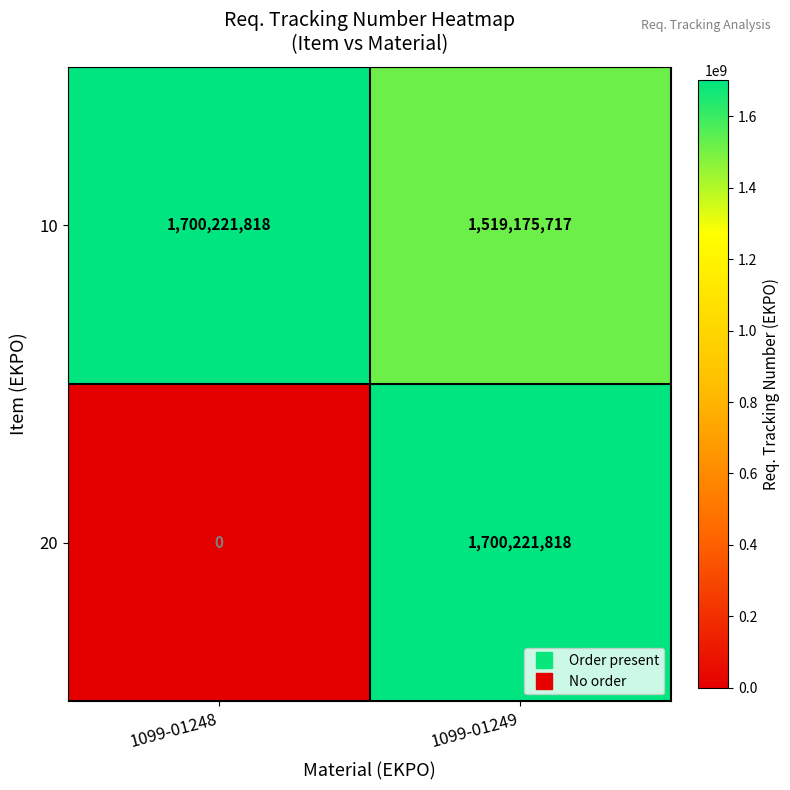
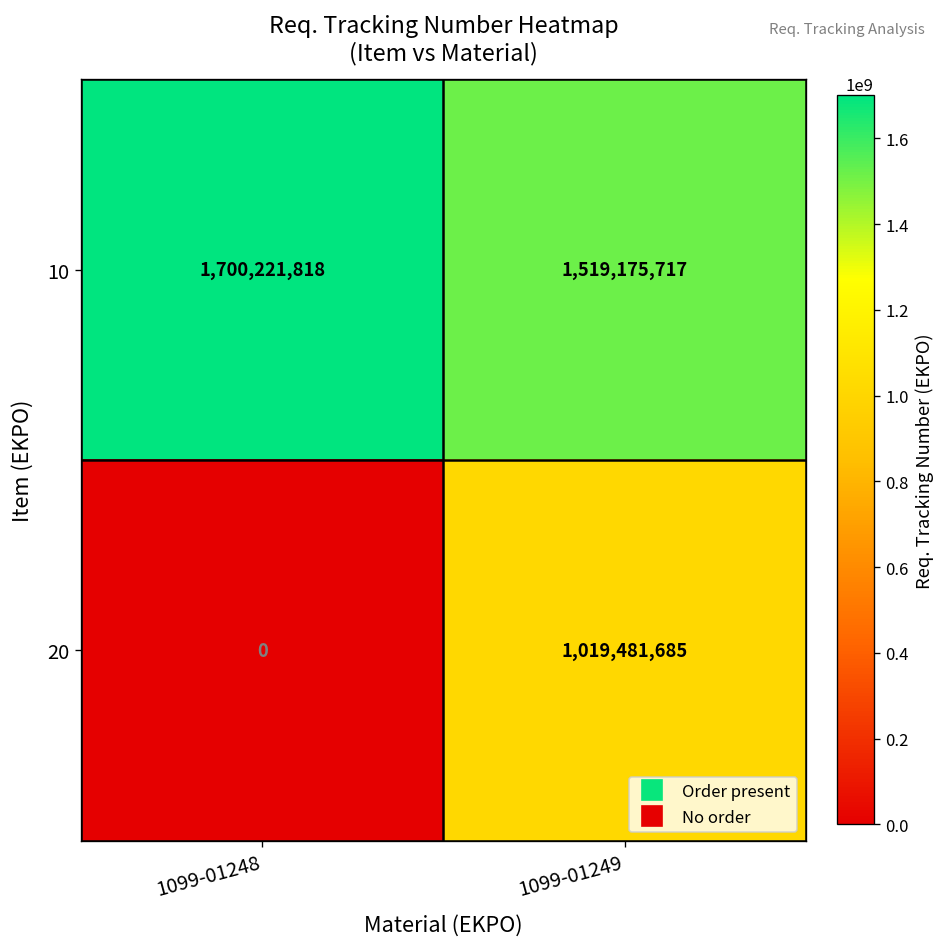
  {
    "10": {
      "1099-01248": "1,700,221,818",
      "1099-01249": "1,519,175,717"
    },
    "20": {
      "1099-01248": "0",
-     "1099-01249": "1,700,221,818"
+     "1099-01249": "1,019,481,685"
    }
  }
